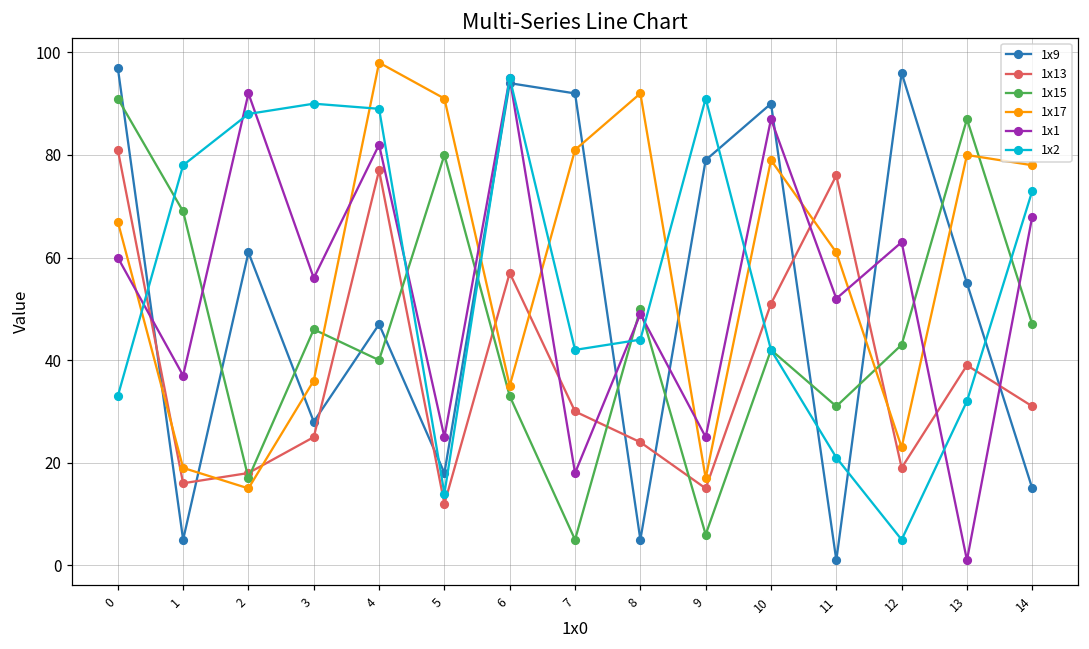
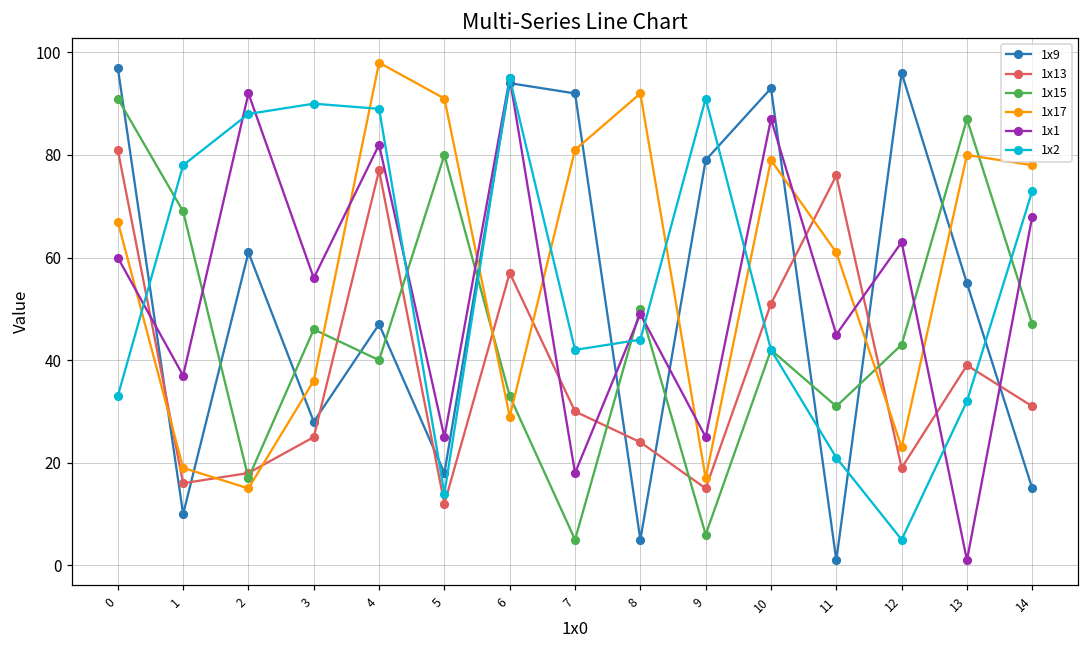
  {
    "1x9": {
      "0": 97,
-     "1": 5,
+     "1": 10,
      "2": 61,
      "3": 28,
      "4": 47,
      "5": 18,
      "6": 94,
      "7": 92,
      "8": 5,
      "9": 79,
-     "10": 90,
+     "10": 93,
      "11": 1,
      "12": 96,
      "13": 55,
      "14": 15
    },
    "1x13": {
      "0": 81,
      "1": 16,
      "2": 18,
      "3": 25,
      "4": 77,
      "5": 12,
      "6": 57,
      "7": 30,
      "8": 24,
      "9": 15,
      "10": 51,
      "11": 76,
      "12": 19,
      "13": 39,
      "14": 31
    },
    "1x15": {
      "0": 91,
      "1": 69,
      "2": 17,
      "3": 46,
      "4": 40,
      "5": 80,
      "6": 33,
      "7": 5,
      "8": 50,
      "9": 6,
      "11": 31,
      "12": 43,
      "13": 87,
      "14": 47
    },
    "1x17": {
      "0": 67,
      "1": 19,
      "2": 15,
      "3": 36,
      "4": 98,
      "5": 91,
-     "6": 35,
+     "6": 29,
      "7": 81,
      "8": 92,
      "9": 17,
      "10": 79,
      "11": 61,
      "12": 23,
      "13": 80,
      "14": 78
    },
    "1x1": {
      "0": 60,
      "1": 37,
      "2": 92,
      "3": 56,
      "4": 82,
      "5": 25,
      "7": 18,
      "8": 49,
      "9": 25,
      "10": 87,
-     "11": 52,
+     "11": 45,
      "12": 63,
      "13": 1,
      "14": 68
    },
    "1x2": {
      "0": 33,
      "1": 78,
      "2": 88,
      "3": 90,
      "4": 89,
      "5": 14,
      "7": 42,
      "8": 44,
      "9": 91,
      "11": 21,
      "12": 5,
      "13": 32,
      "14": 73
    }
  }
